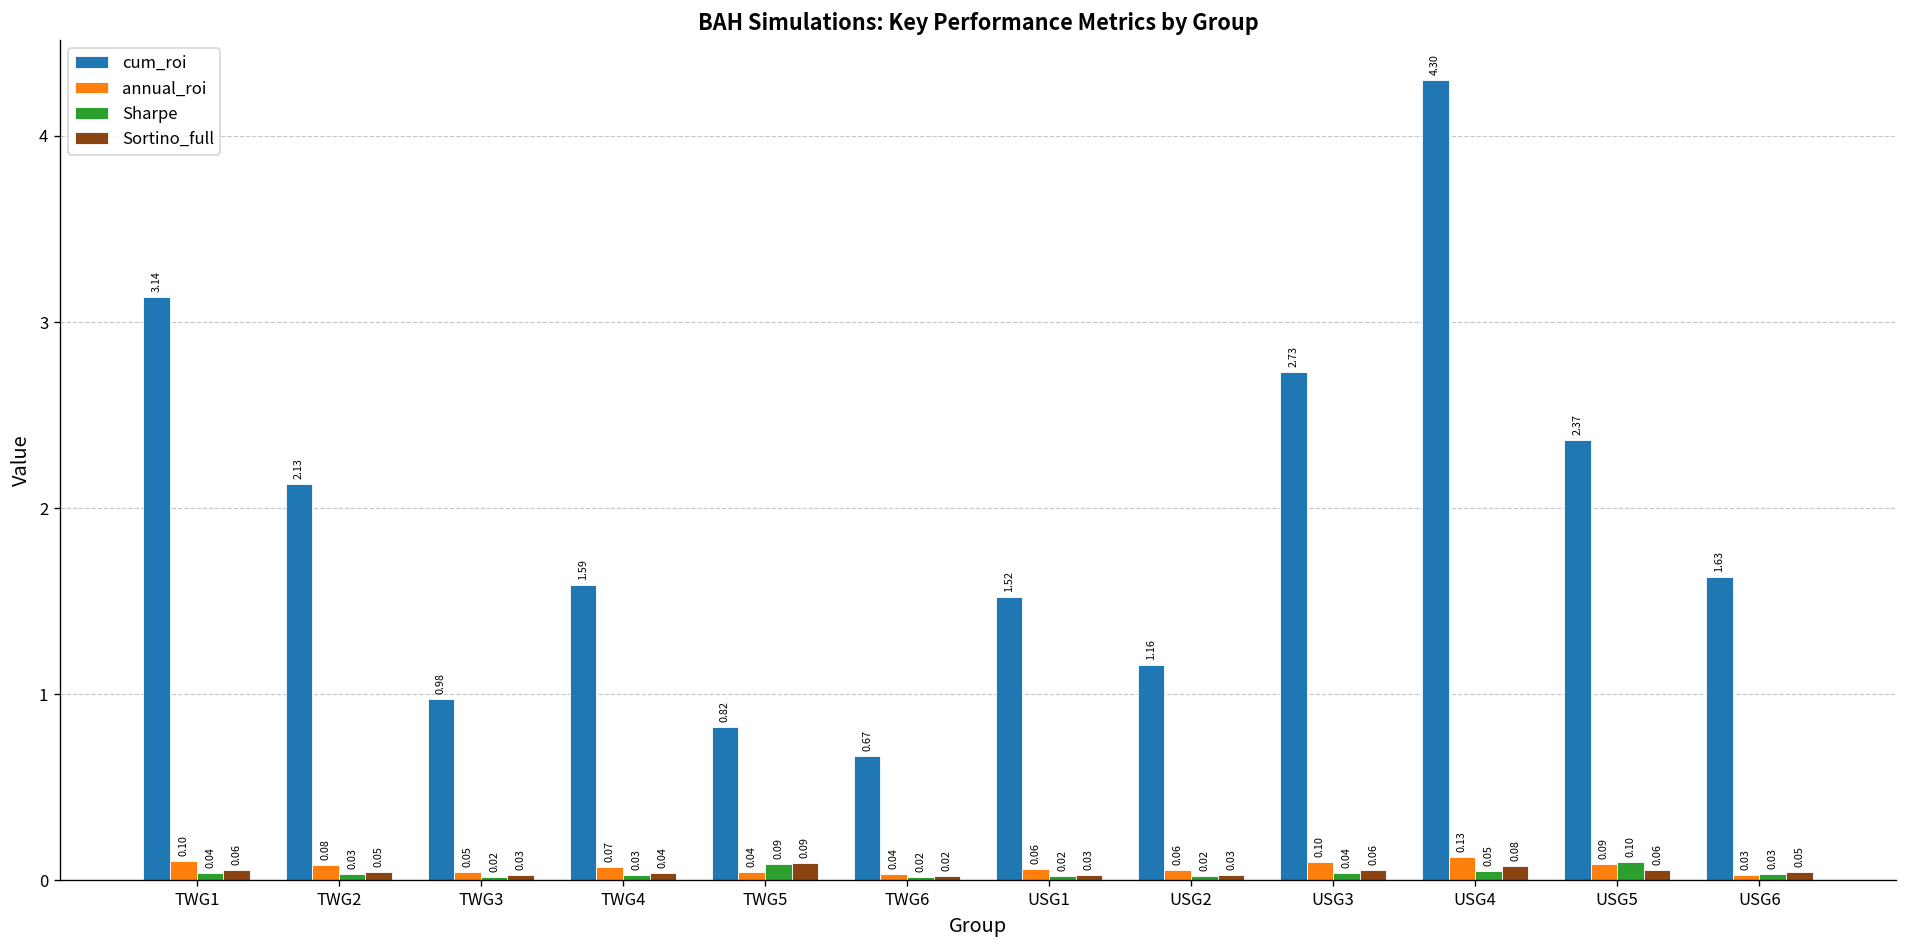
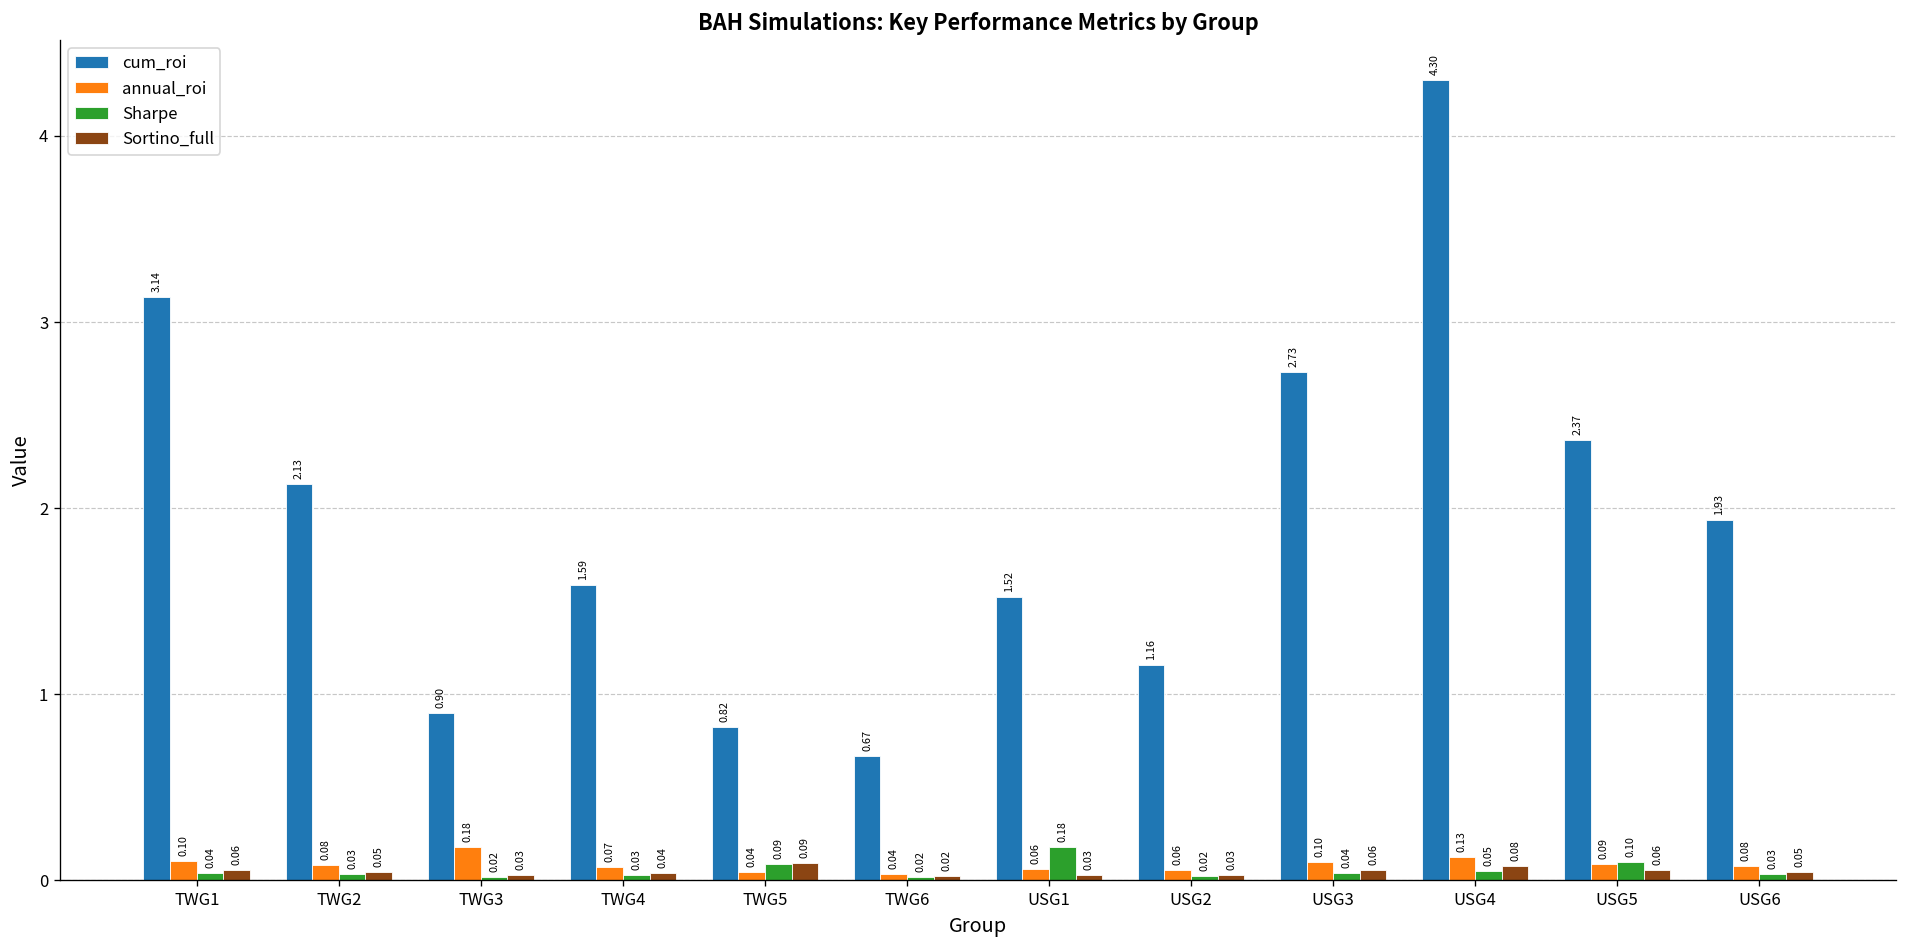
  {
    "cum_roi": {
      "TWG1": 3.14,
      "TWG2": 2.13,
-     "TWG3": 0.98,
+     "TWG3": 0.90,
      "TWG4": 1.59,
      "TWG5": 0.82,
      "TWG6": 0.67,
      "USG1": 1.52,
      "USG2": 1.16,
      "USG3": 2.73,
      "USG4": 4.30,
      "USG5": 2.37,
-     "USG6": 1.63
+     "USG6": 1.93
    },
    "annual_roi": {
      "TWG1": 0.10,
      "TWG2": 0.08,
-     "TWG3": 0.05,
+     "TWG3": 0.18,
      "TWG4": 0.07,
      "TWG5": 0.04,
      "TWG6": 0.04,
      "USG1": 0.06,
      "USG2": 0.06,
      "USG3": 0.10,
      "USG4": 0.13,
      "USG5": 0.09,
-     "USG6": 0.03
+     "USG6": 0.08
    },
    "Sharpe": {
      "TWG1": 0.04,
      "TWG2": 0.03,
      "TWG3": 0.02,
      "TWG4": 0.03,
      "TWG5": 0.09,
      "TWG6": 0.02,
-     "USG1": 0.02,
+     "USG1": 0.18,
      "USG2": 0.02,
      "USG3": 0.04,
      "USG4": 0.05,
      "USG5": 0.10,
      "USG6": 0.03
    },
    "Sortino_full": {
      "TWG1": 0.06,
      "TWG2": 0.05,
      "TWG3": 0.03,
      "TWG4": 0.04,
      "TWG5": 0.09,
      "TWG6": 0.02,
      "USG1": 0.03,
      "USG2": 0.03,
      "USG3": 0.06,
      "USG4": 0.08,
      "USG5": 0.06,
      "USG6": 0.05
    }
  }
